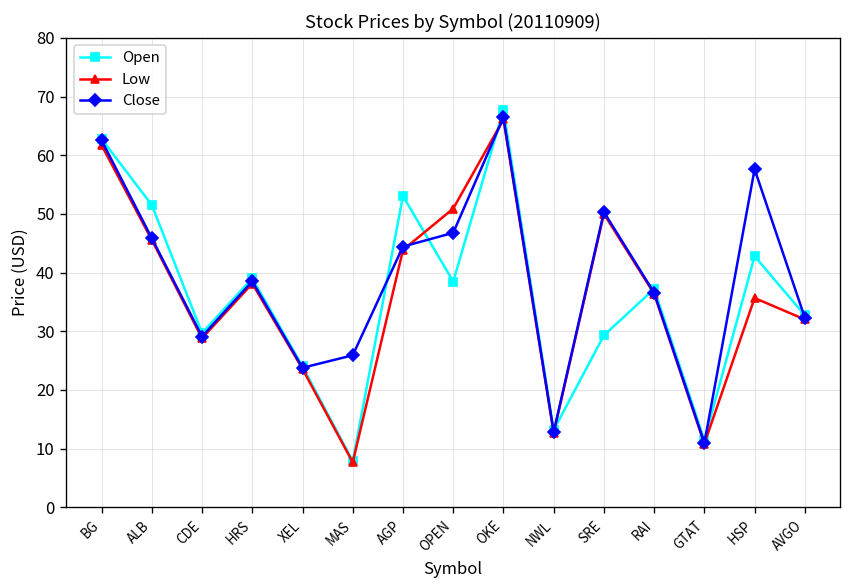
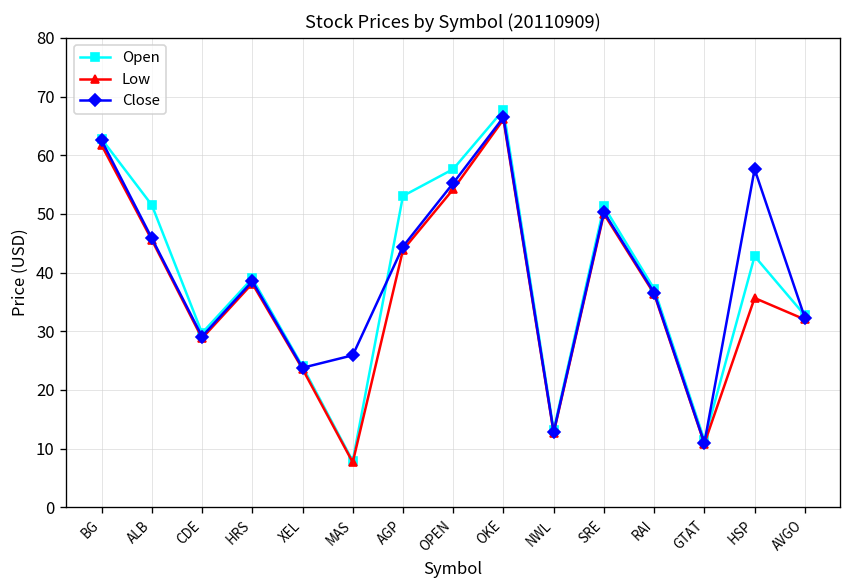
  {
    "Open": {
      "ALB": 52,
      "CDE": 30,
      "AGP": 53,
-     "OPEN": 38,
+     "OPEN": 58,
      "OKE": 68,
-     "SRE": 29,
+     "SRE": 51,
      "RAI": 37,
      "HSP": 43
    },
    "Low": {
      "BG": 62,
      "AGP": 44,
-     "OPEN": 51,
+     "OPEN": 54,
      "HSP": 36
    },
    "Close": {
      "MAS": 26,
      "AGP": 44,
-     "OPEN": 47,
+     "OPEN": 55,
      "HSP": 58
    }
  }
